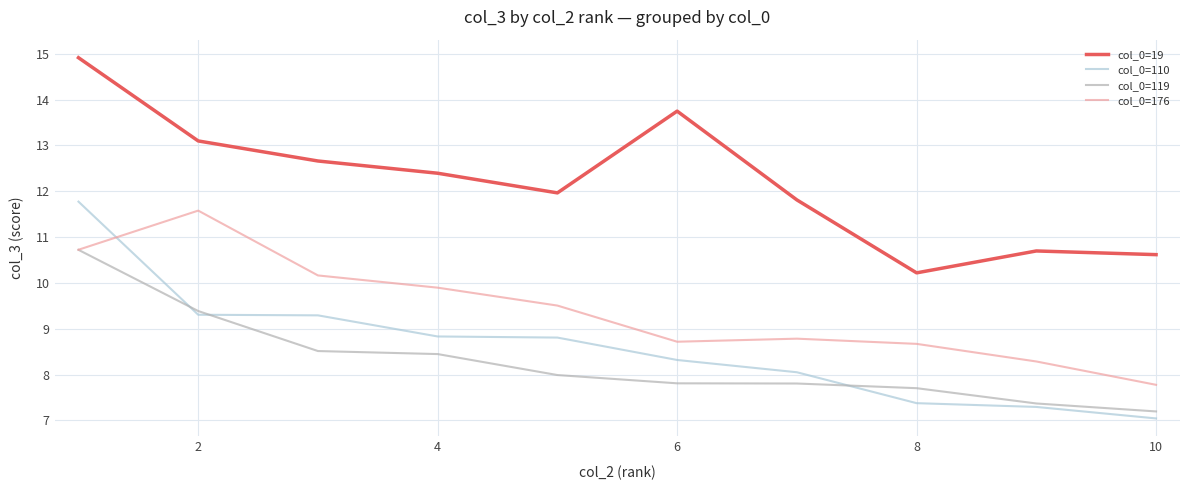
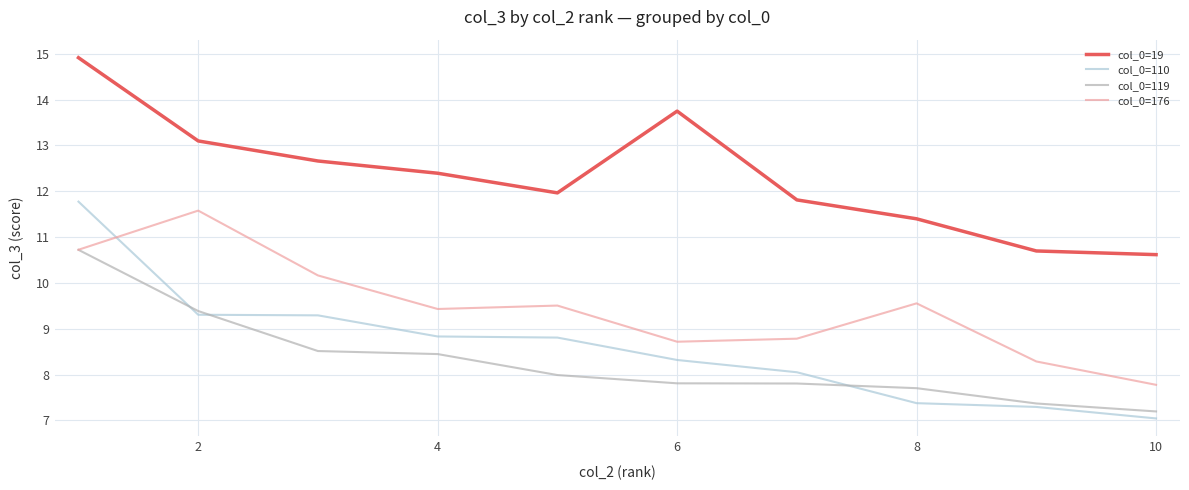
  {
    "col_0=19": {
      "2": 13.1,
      "4": 12.4,
      "6": 13.8,
-     "8": 10.2,
+     "8": 11.4,
      "10": 10.6
    },
    "col_0=176": {
      "2": 11.6,
-     "4": 9.9,
+     "4": 9.4,
      "6": 8.7,
-     "8": 8.7,
+     "8": 9.6,
      "10": 7.8
    }
  }
